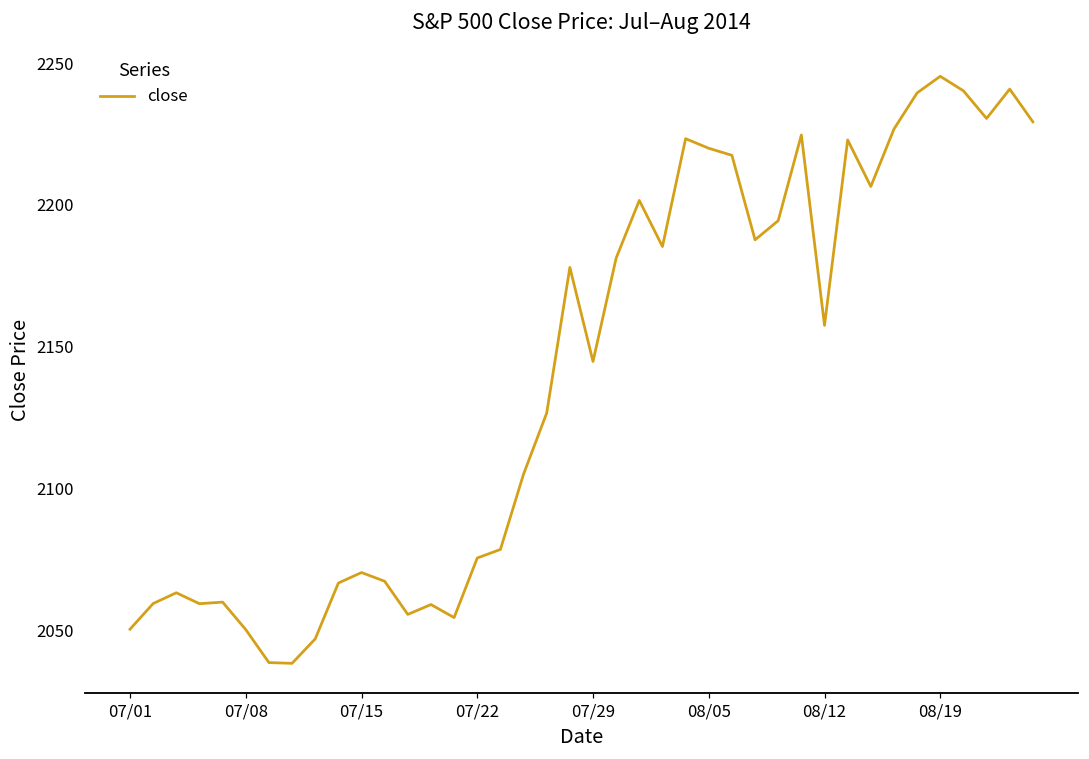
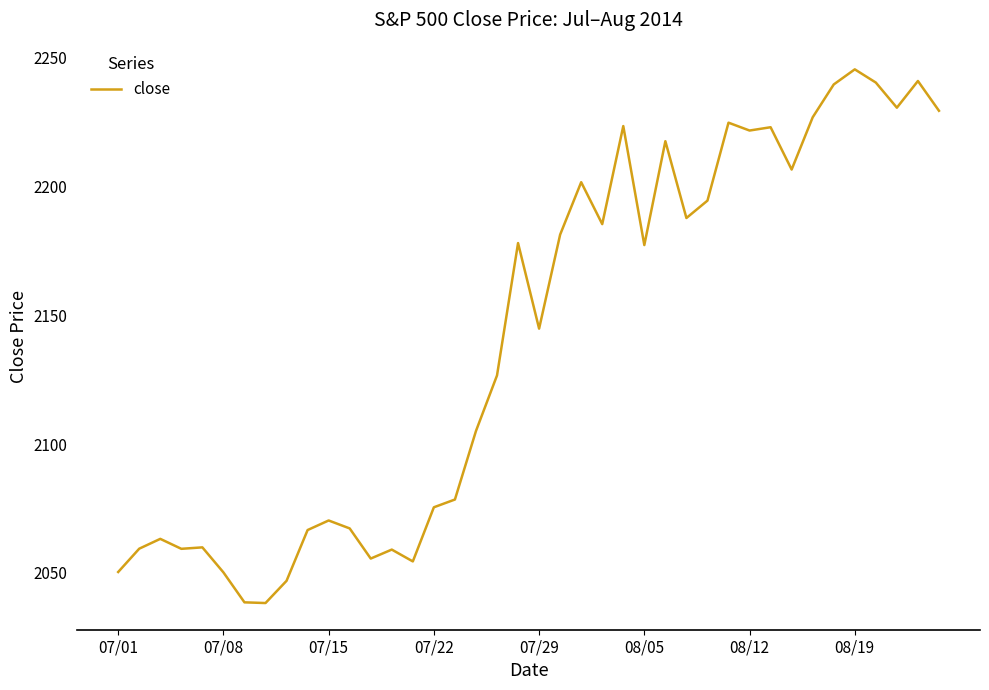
  {
    "07/01": 2050,
    "07/08": 2050,
    "07/15": 2070,
    "07/22": 2075,
    "07/29": 2145,
-   "08/05": 2220,
-   "08/12": 2158,
+   "08/05": 2177,
+   "08/12": 2222,
    "08/19": 2245
  }
